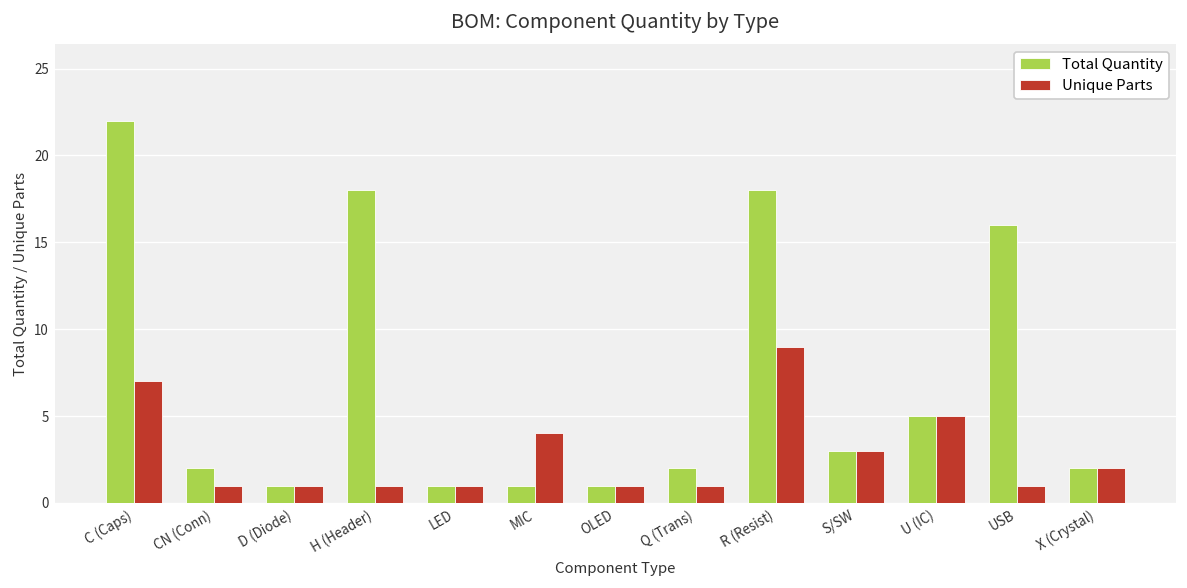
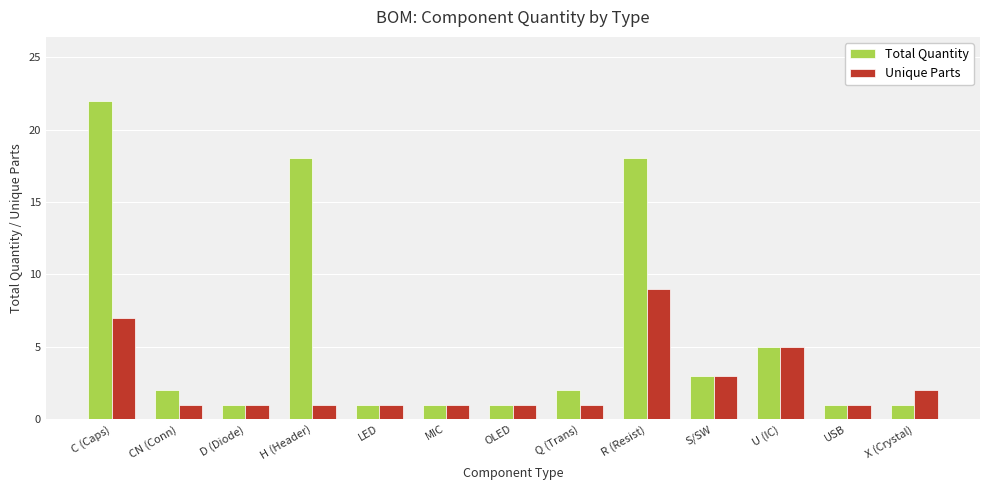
  {
    "Total Quantity": {
      "C (Caps)": 22,
      "CN (Conn)": 2,
      "D (Diode)": 1,
      "H (Header)": 18,
      "LED": 1,
      "MIC": 1,
      "OLED": 1,
      "Q (Trans)": 2,
      "R (Resist)": 18,
      "S/SW": 3,
      "U (IC)": 5,
-     "USB": 16,
-     "X (Crystal)": 2
+     "USB": 1,
+     "X (Crystal)": 1
    },
    "Unique Parts": {
      "C (Caps)": 7,
      "CN (Conn)": 1,
      "D (Diode)": 1,
      "H (Header)": 1,
      "LED": 1,
-     "MIC": 4,
+     "MIC": 1,
      "OLED": 1,
      "Q (Trans)": 1,
      "R (Resist)": 9,
      "S/SW": 3,
      "U (IC)": 5,
      "USB": 1,
      "X (Crystal)": 2
    }
  }
